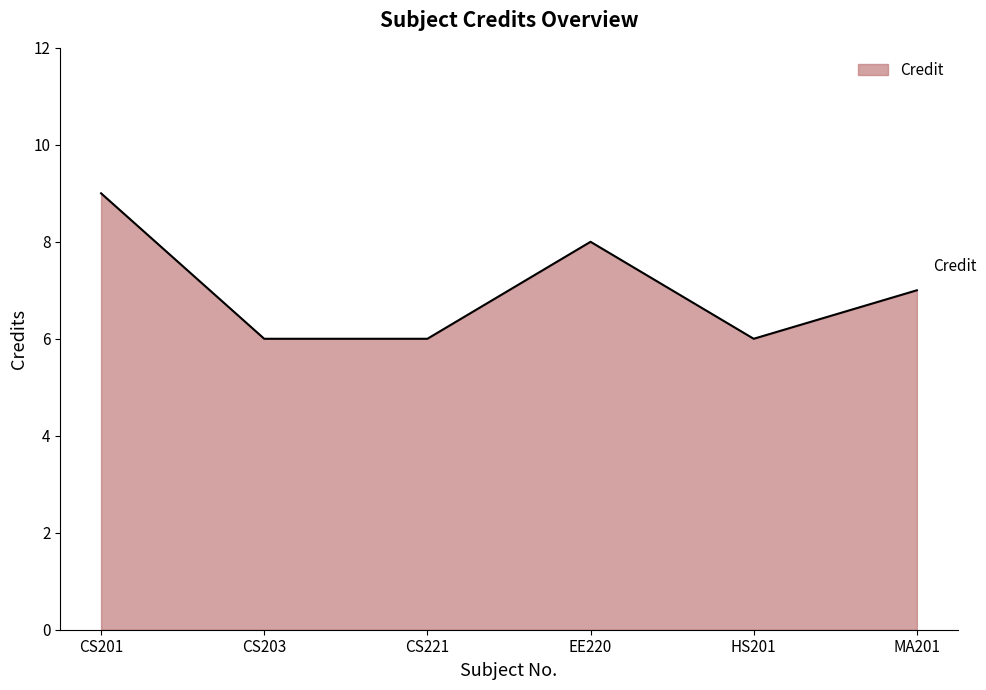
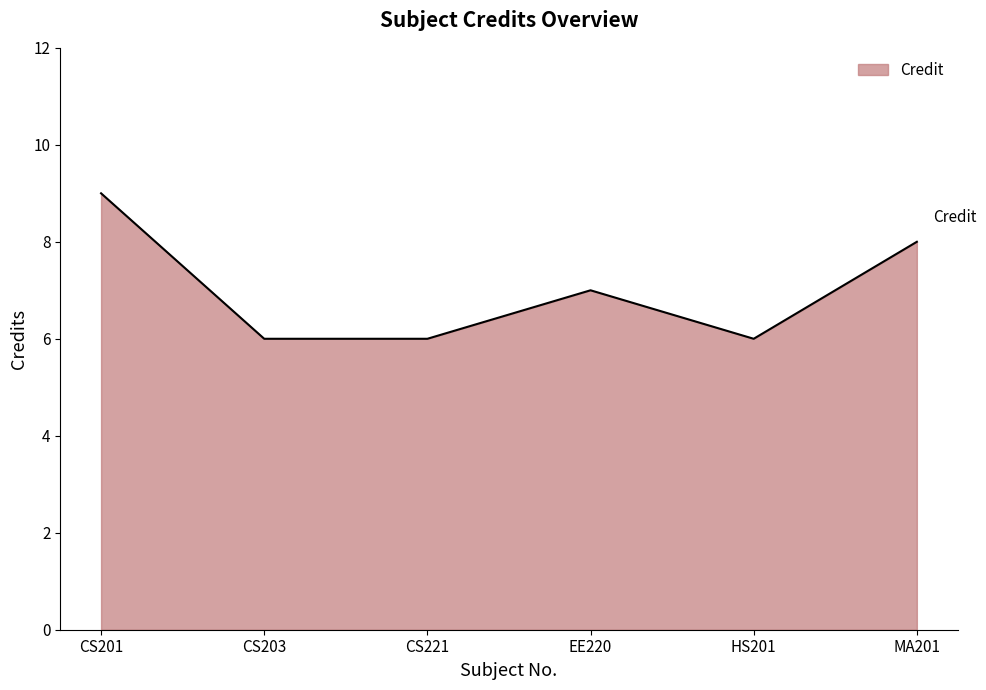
  {
    "CS201": 9,
    "CS203": 6,
    "CS221": 6,
-   "EE220": 8,
+   "EE220": 7,
    "HS201": 6,
-   "MA201": 7
+   "MA201": 8
  }
